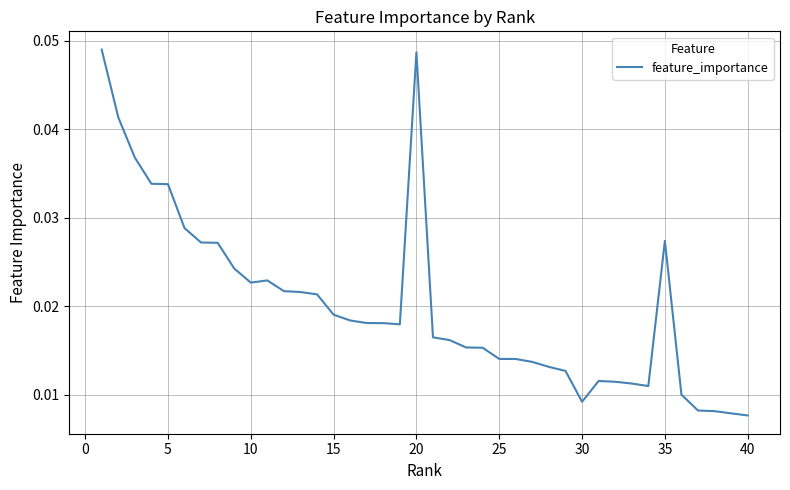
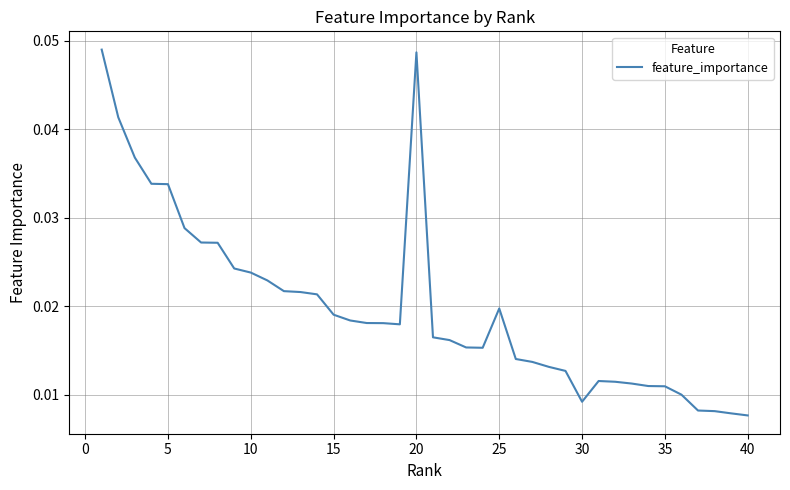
  {
    "5": 0.034,
-   "10": 0.023,
+   "10": 0.024,
    "15": 0.019,
    "20": 0.049,
-   "25": 0.014,
+   "25": 0.020,
    "30": 0.009,
-   "35": 0.027,
+   "35": 0.011,
    "40": 0.008
  }
